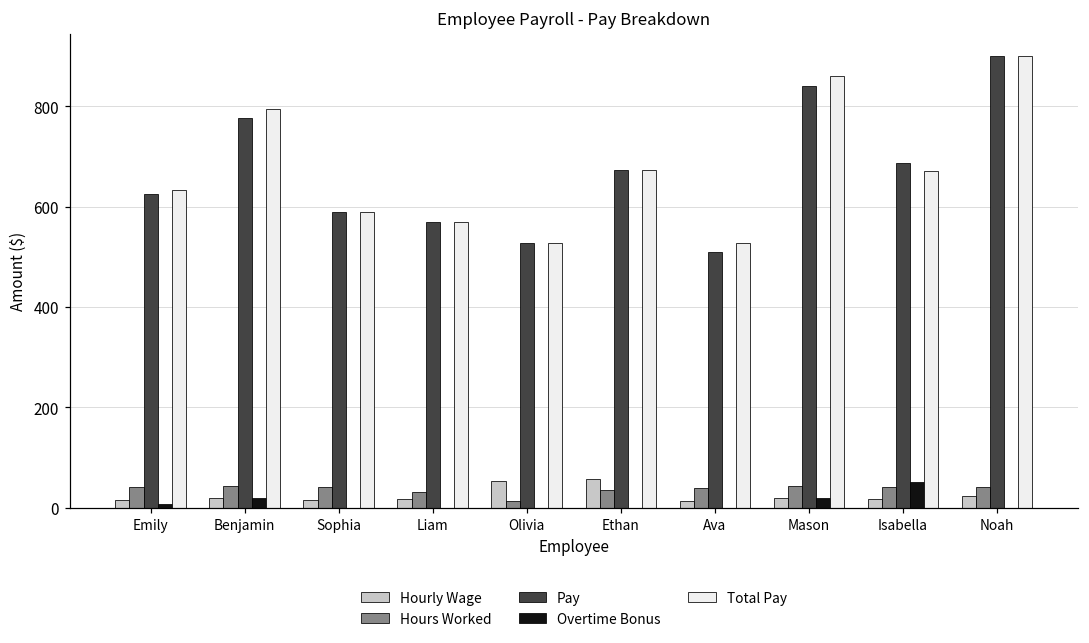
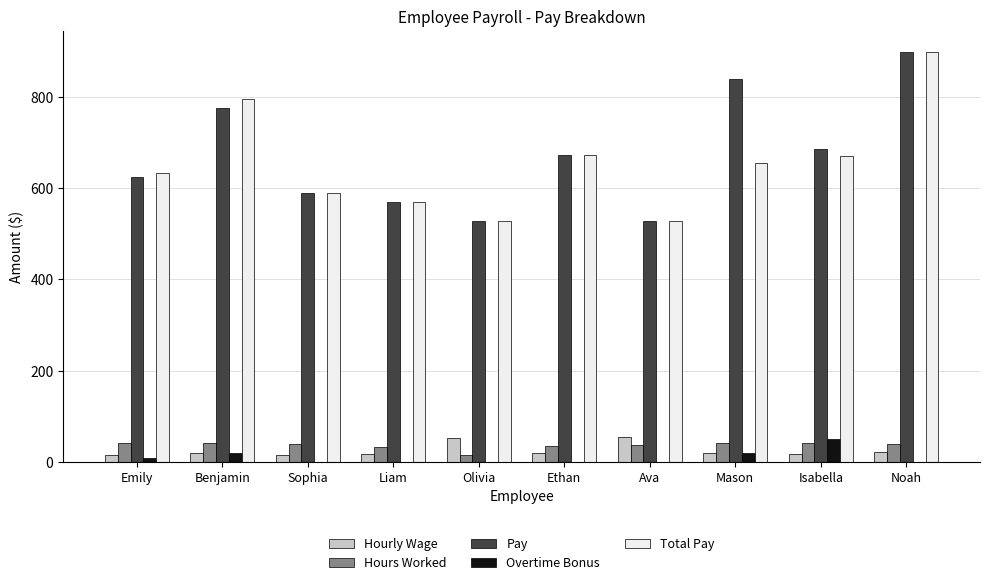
  {
    "Hourly Wage": {
      "Emily": 20,
      "Benjamin": 20,
      "Sophia": 10,
      "Liam": 20,
      "Olivia": 50,
-     "Ethan": 60,
-     "Ava": 10,
+     "Ethan": 20,
+     "Ava": 50,
      "Mason": 20,
      "Isabella": 20,
      "Noah": 20
    },
    "Hours Worked": {
      "Emily": 40,
      "Benjamin": 40,
      "Sophia": 40,
      "Liam": 30,
      "Olivia": 10,
      "Ethan": 40,
      "Ava": 40,
      "Mason": 40,
      "Isabella": 40,
      "Noah": 40
    },
    "Pay": {
      "Emily": 630,
      "Benjamin": 780,
      "Sophia": 590,
      "Liam": 570,
      "Olivia": 530,
      "Ethan": 670,
-     "Ava": 510,
+     "Ava": 530,
      "Mason": 840,
      "Isabella": 690,
      "Noah": 900
    },
    "Overtime Bonus": {
      "Emily": 10,
      "Benjamin": 20,
      "Sophia": 0,
      "Liam": 0,
      "Olivia": 0,
      "Ethan": 0,
      "Ava": 0,
      "Mason": 20,
      "Isabella": 50,
      "Noah": 0
    },
    "Total Pay": {
      "Emily": 630,
      "Benjamin": 800,
      "Sophia": 590,
      "Liam": 570,
      "Olivia": 530,
      "Ethan": 670,
      "Ava": 530,
-     "Mason": 860,
+     "Mason": 650,
      "Isabella": 670,
      "Noah": 900
    }
  }
